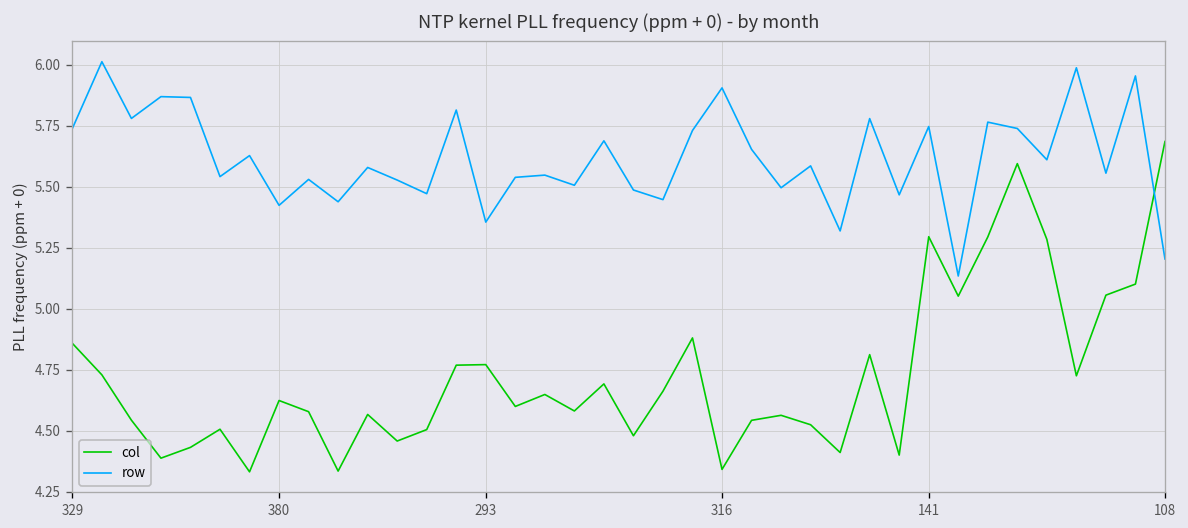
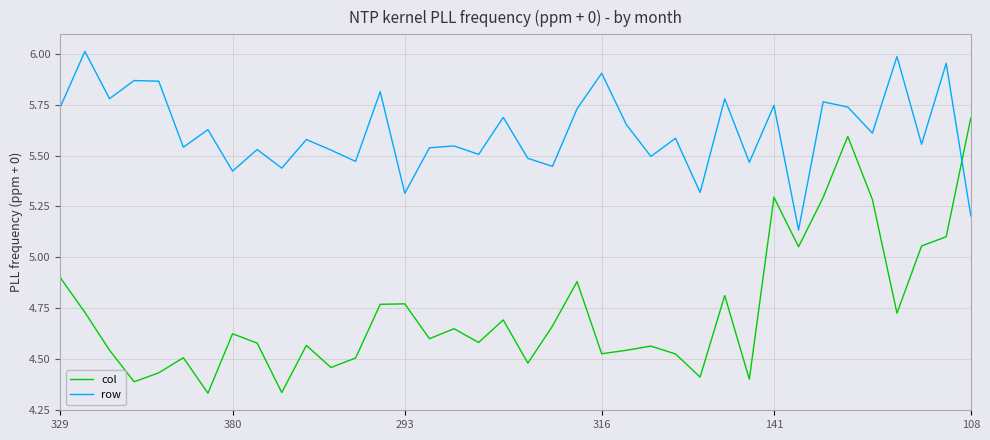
  {
    "col": {
-     "329": 4.86,
+     "329": 4.90,
      "380": 4.62,
      "293": 4.77,
-     "316": 4.34,
+     "316": 4.53,
      "141": 5.30
    },
    "row": {
      "329": 5.74,
      "380": 5.42,
-     "293": 5.35,
+     "293": 5.31,
      "316": 5.91,
      "141": 5.75
    }
  }
